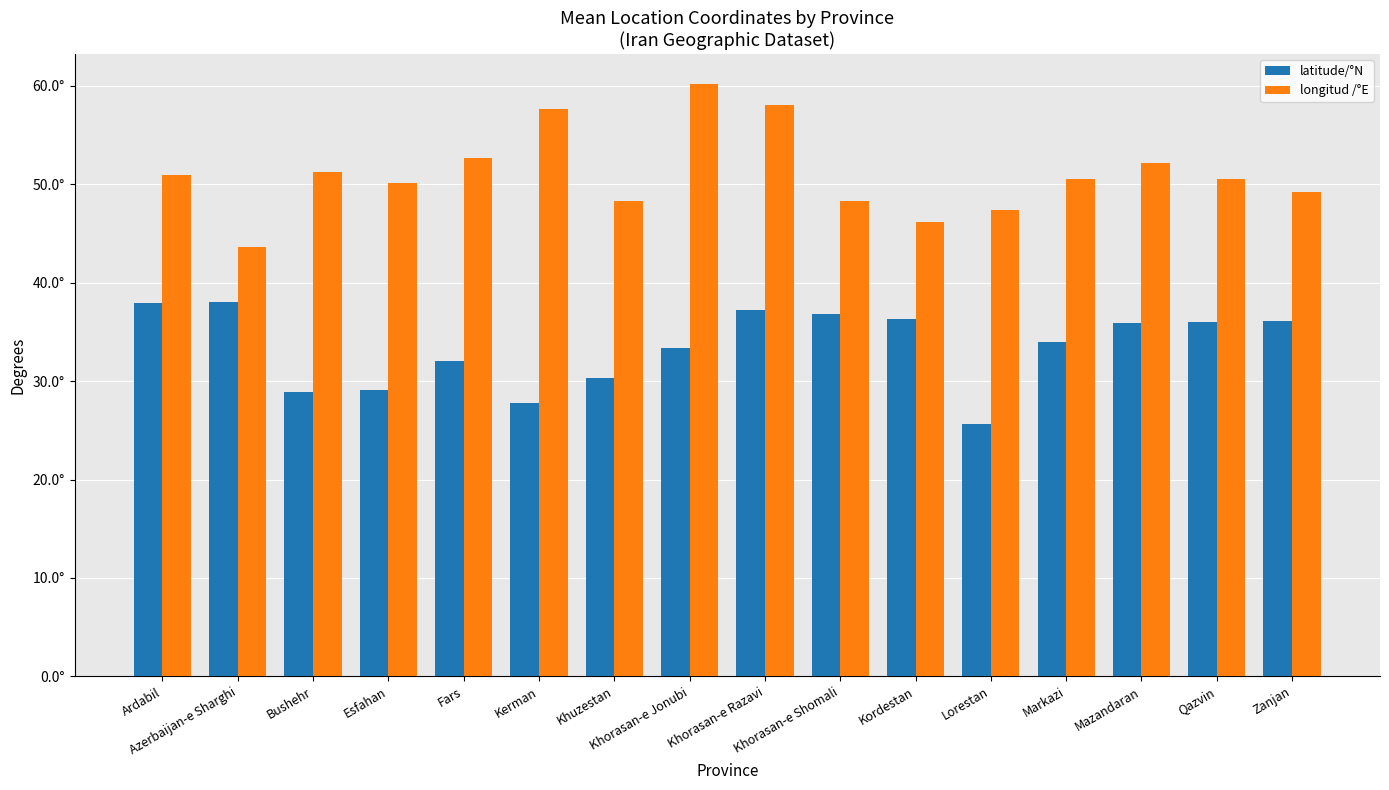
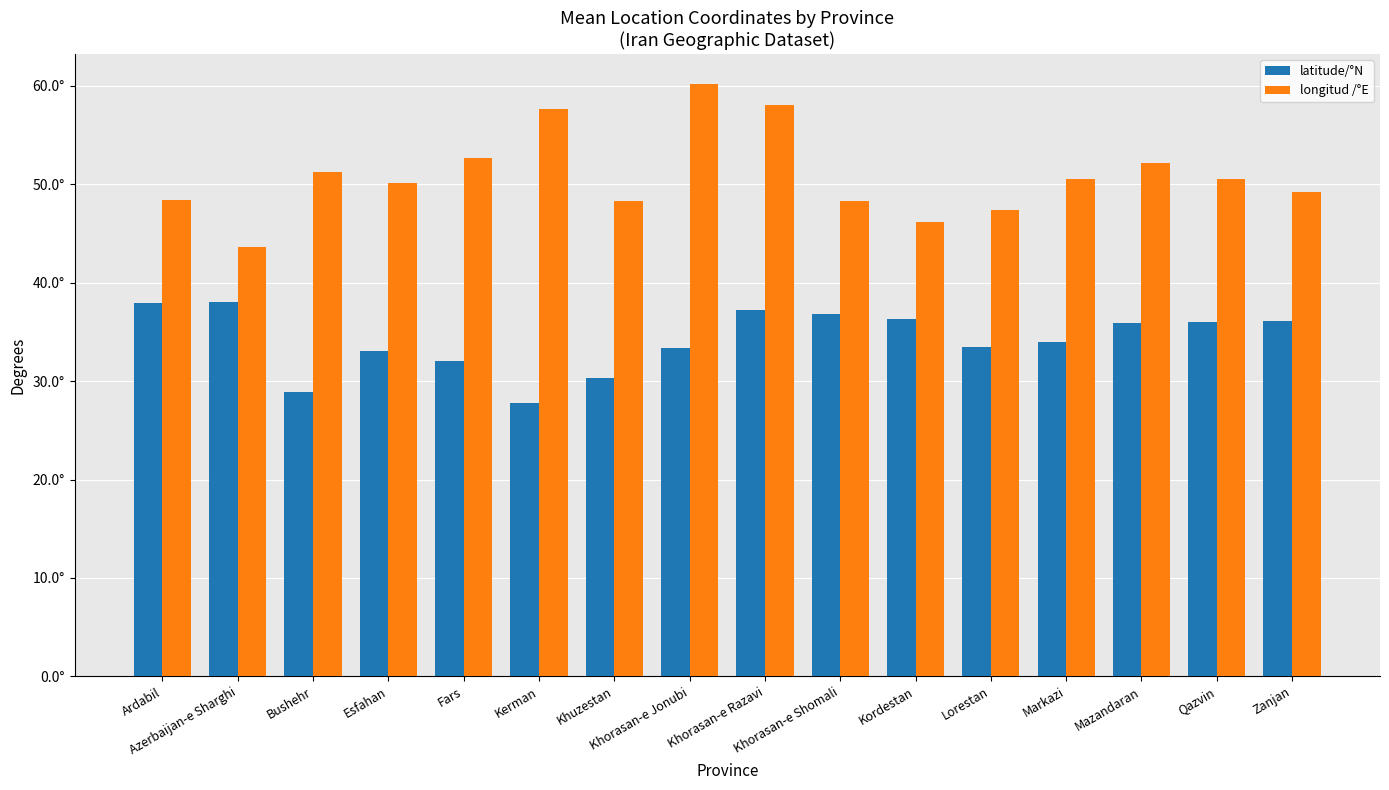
  {
    "latitude/°N": {
      "Ardabil": "38°",
      "Azerbaijan-e Sharghi": "38°",
      "Bushehr": "29°",
-     "Esfahan": "29°",
+     "Esfahan": "33°",
      "Fars": "32°",
      "Kerman": "28°",
      "Khuzestan": "30°",
      "Khorasan-e Jonubi": "33°",
      "Khorasan-e Razavi": "37°",
      "Khorasan-e Shomali": "37°",
      "Kordestan": "36°",
-     "Lorestan": "26°",
+     "Lorestan": "34°",
      "Markazi": "34°",
      "Mazandaran": "36°",
      "Qazvin": "36°",
      "Zanjan": "36°"
    },
    "longitud /°E": {
-     "Ardabil": "51°",
+     "Ardabil": "48°",
      "Azerbaijan-e Sharghi": "44°",
      "Bushehr": "51°",
      "Esfahan": "50°",
      "Fars": "53°",
      "Kerman": "58°",
      "Khuzestan": "48°",
      "Khorasan-e Jonubi": "60°",
      "Khorasan-e Razavi": "58°",
      "Khorasan-e Shomali": "48°",
      "Kordestan": "46°",
      "Lorestan": "47°",
      "Markazi": "51°",
      "Mazandaran": "52°",
      "Qazvin": "51°",
      "Zanjan": "49°"
    }
  }
